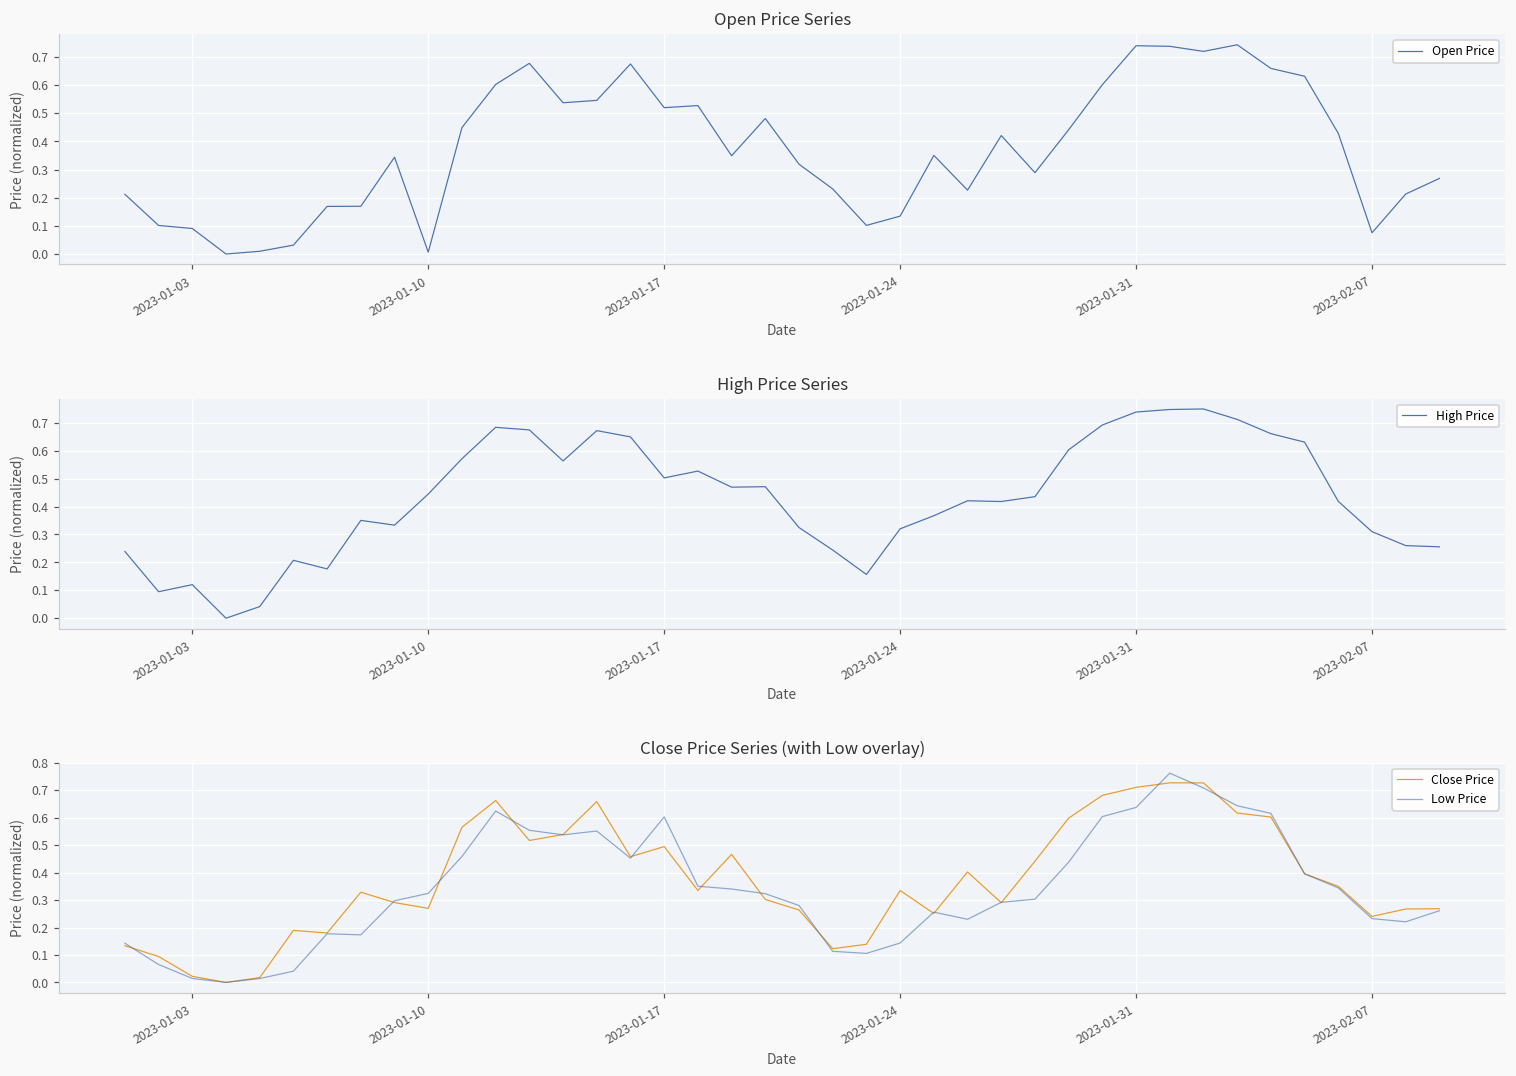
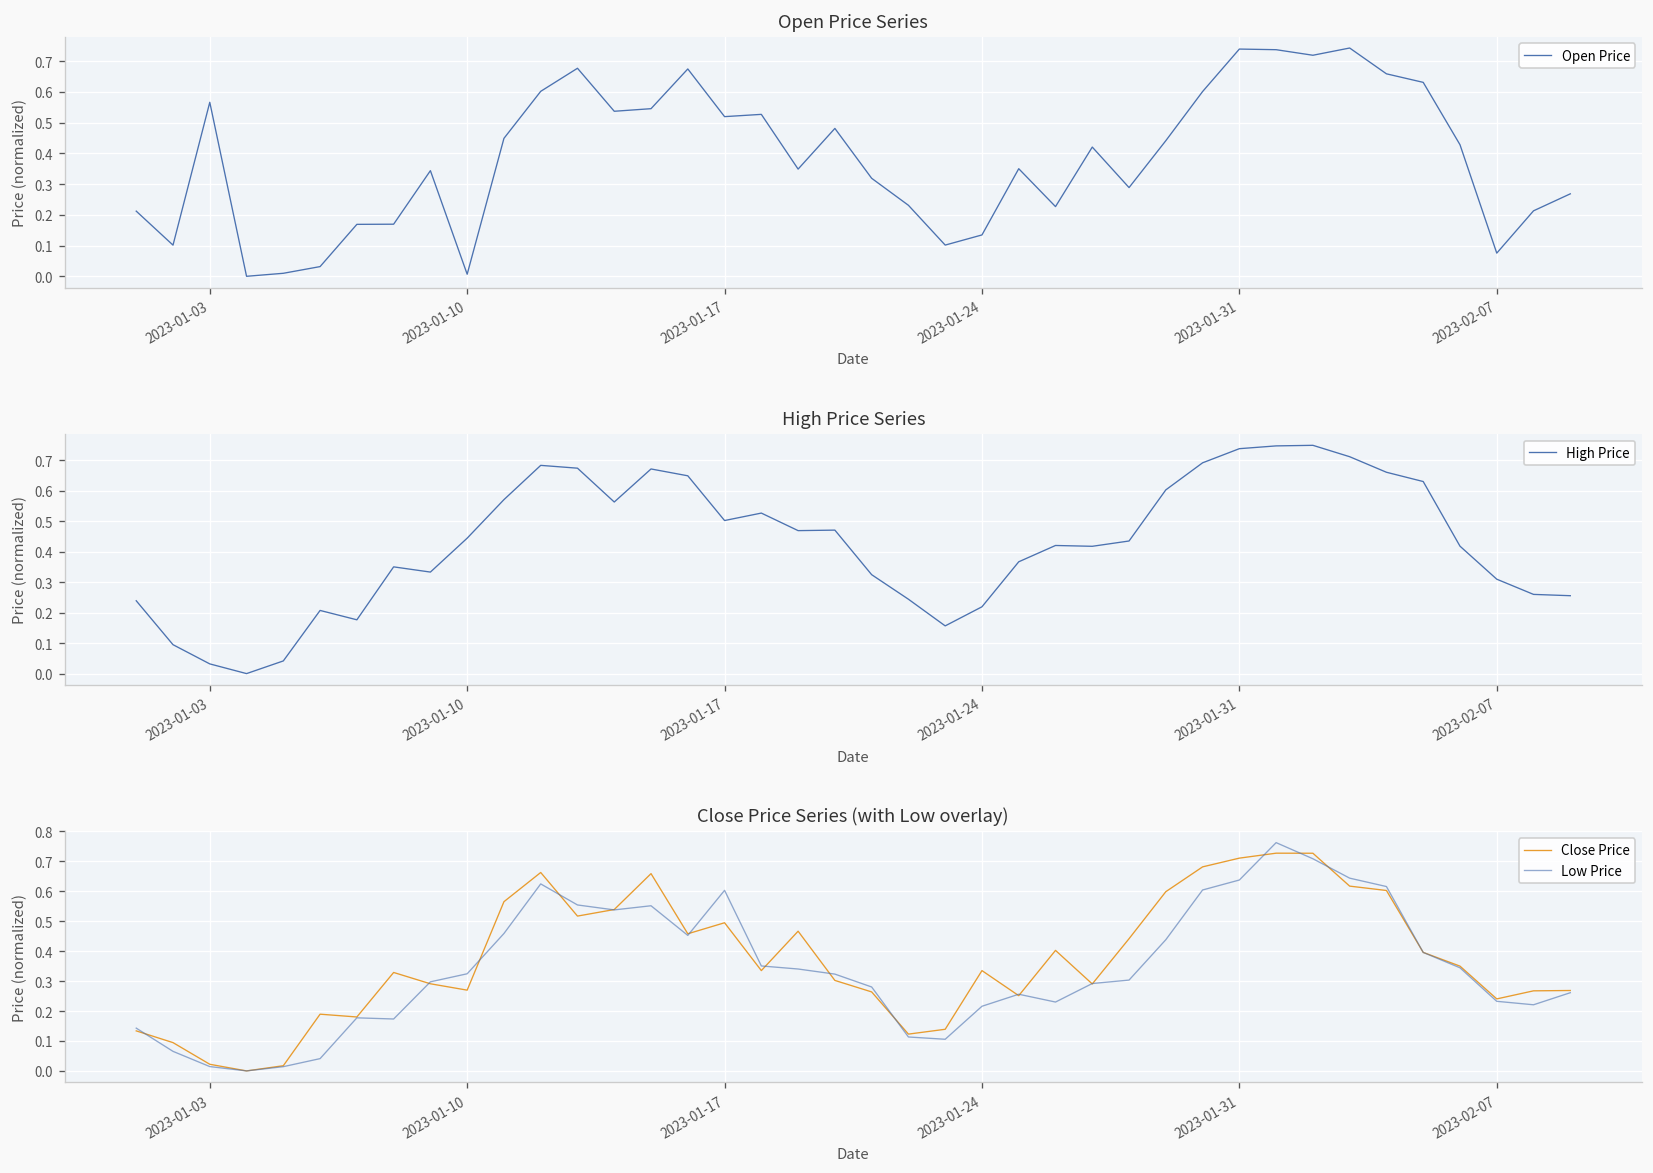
  {
    "Open Price Series": {
-     "2023-01-03": 0.09,
+     "2023-01-03": 0.57,
      "2023-01-10": 0.01,
      "2023-01-17": 0.52,
      "2023-01-24": 0.13,
      "2023-01-31": 0.74,
      "2023-02-07": 0.08
    },
    "High Price Series": {
-     "2023-01-03": 0.12,
+     "2023-01-03": 0.03,
      "2023-01-10": 0.44,
      "2023-01-17": 0.50,
-     "2023-01-24": 0.32,
+     "2023-01-24": 0.22,
      "2023-01-31": 0.74,
      "2023-02-07": 0.31
    },
    "Close Price Series (with Low overlay)": {
      "Close Price": {
        "2023-01-10": 0.27,
        "2023-01-17": 0.49,
        "2023-01-24": 0.33,
        "2023-01-31": 0.71
      },
      "Low Price": {
        "2023-01-10": 0.32,
        "2023-01-17": 0.60,
-       "2023-01-24": 0.14,
+       "2023-01-24": 0.22,
        "2023-01-31": 0.64
      }
    }
  }
